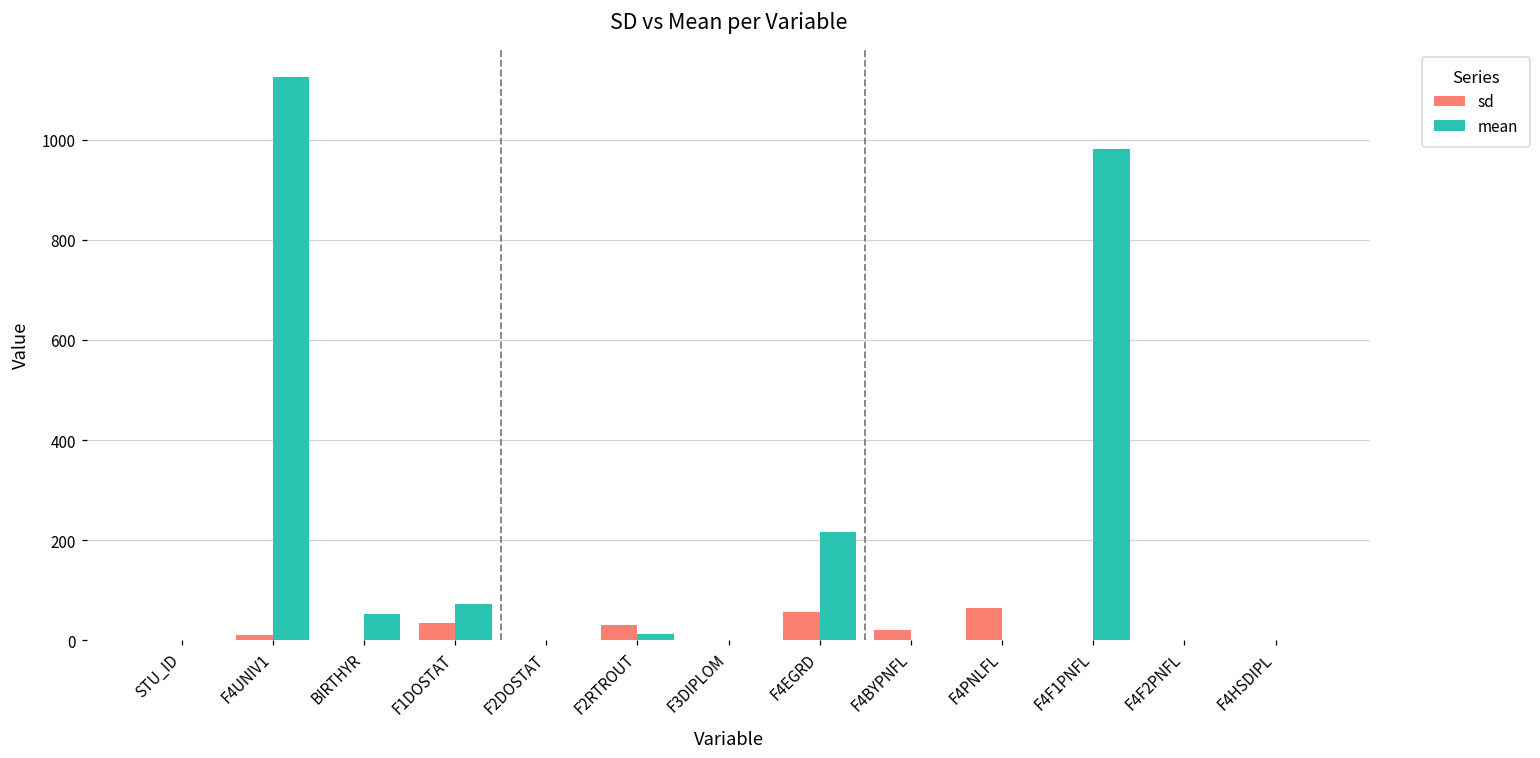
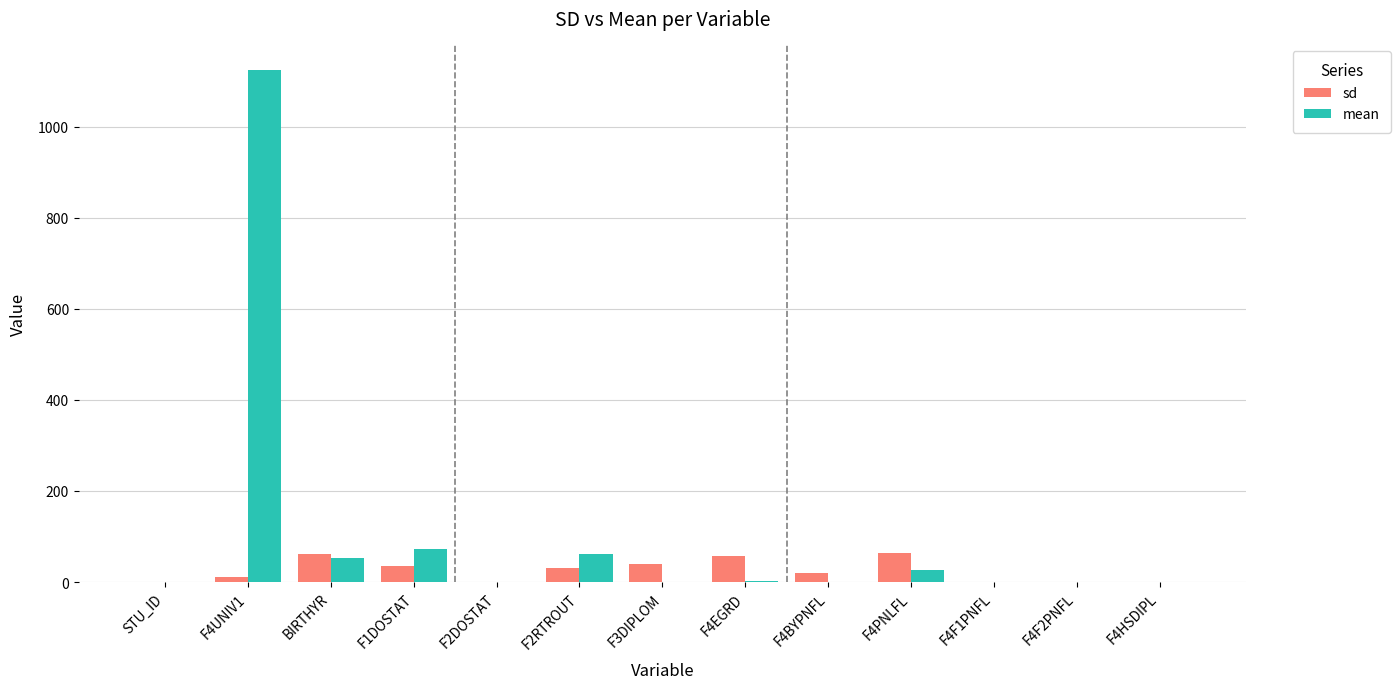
  {
    "sd": {
      "STU_ID": 0,
      "F4UNIV1": 10,
-     "BIRTHYR": 0,
+     "BIRTHYR": 60,
      "F1DOSTAT": 30,
      "F2RTROUT": 30,
-     "F3DIPLOM": 0,
+     "F3DIPLOM": 40,
      "F4EGRD": 60,
      "F4BYPNFL": 20,
      "F4PNLFL": 60
    },
    "mean": {
      "STU_ID": 0,
      "F4UNIV1": 1120,
      "BIRTHYR": 50,
      "F1DOSTAT": 70,
-     "F2RTROUT": 10,
-     "F4EGRD": 220,
-     "F4PNLFL": 0,
-     "F4F1PNFL": 980
+     "F2RTROUT": 60,
+     "F4EGRD": 0,
+     "F4PNLFL": 30,
+     "F4F1PNFL": 0
    }
  }
